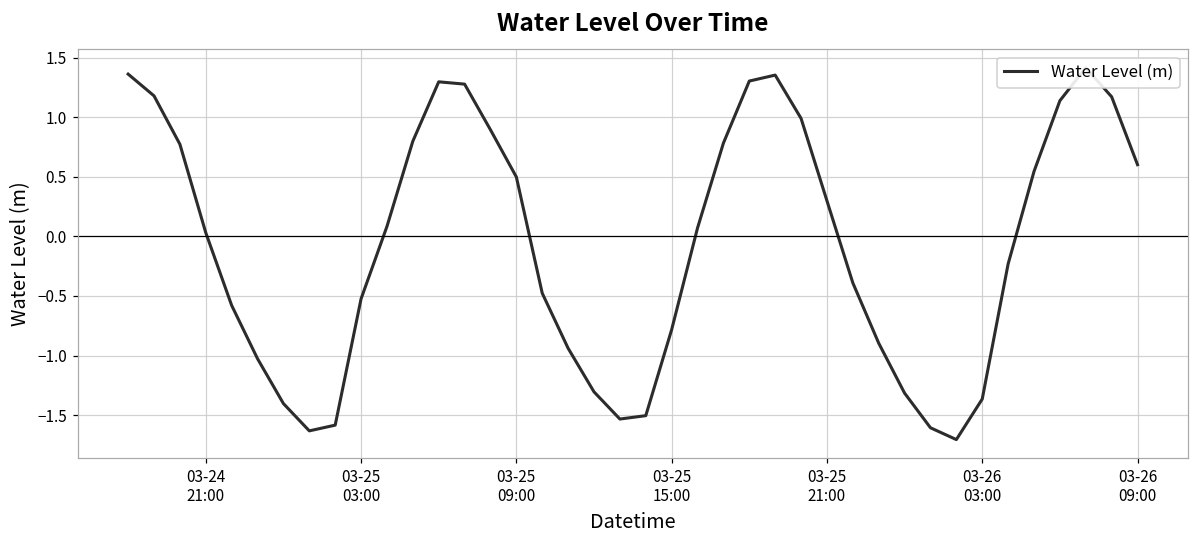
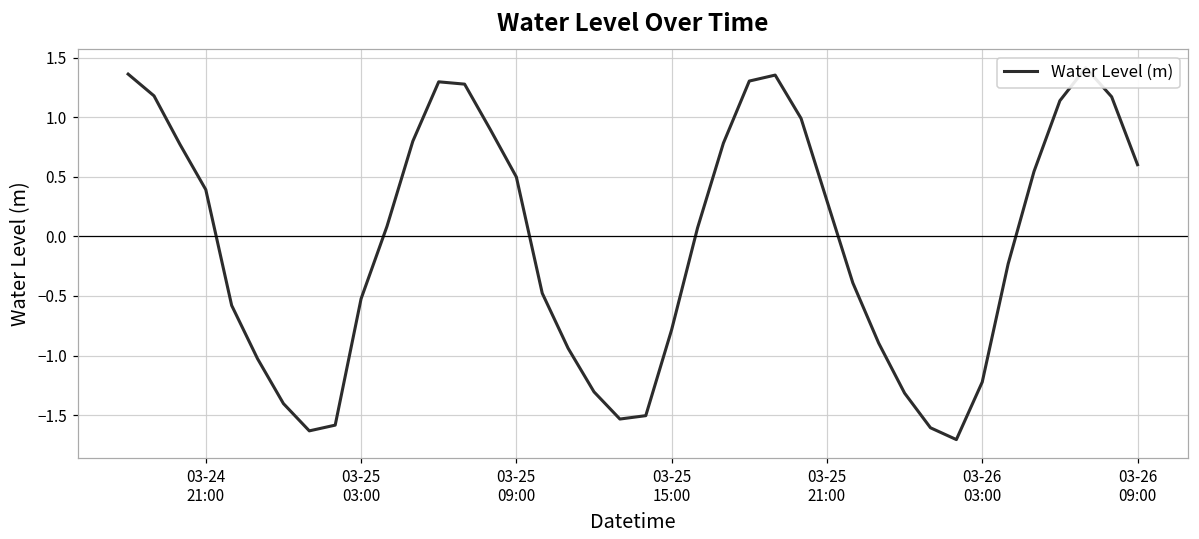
  {
-   "03-24 21:00": 0.03,
+   "03-24 21:00": 0.39,
    "03-25 03:00": -0.52,
    "03-25 09:00": 0.50,
    "03-25 15:00": -0.78,
    "03-25 21:00": 0.30,
-   "03-26 03:00": -1.37,
+   "03-26 03:00": -1.22,
    "03-26 09:00": 0.60
  }
